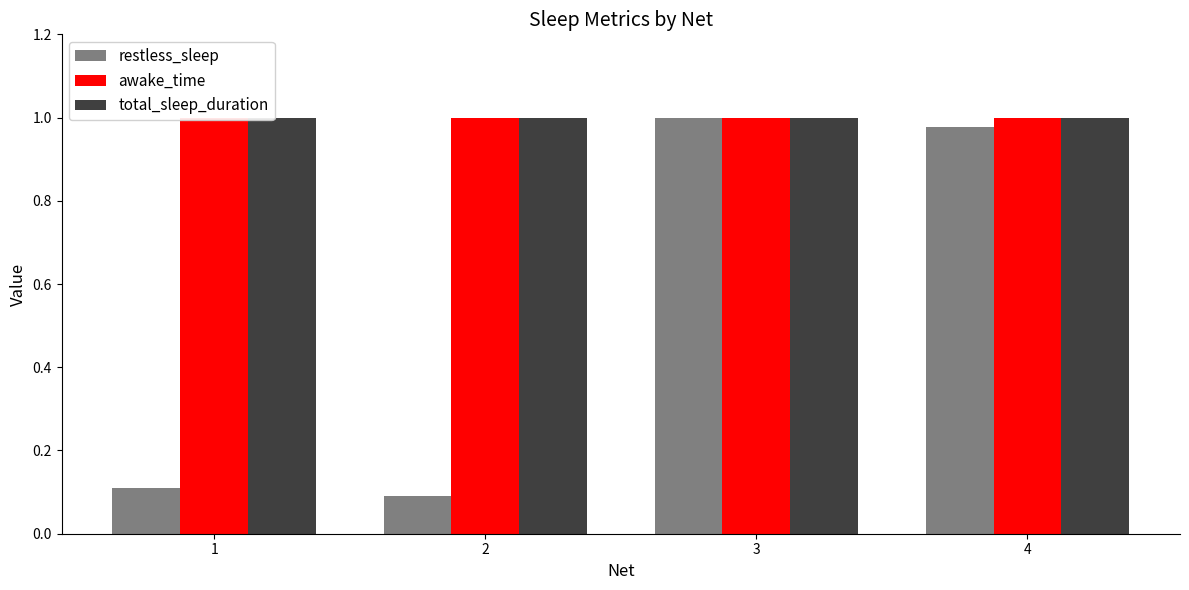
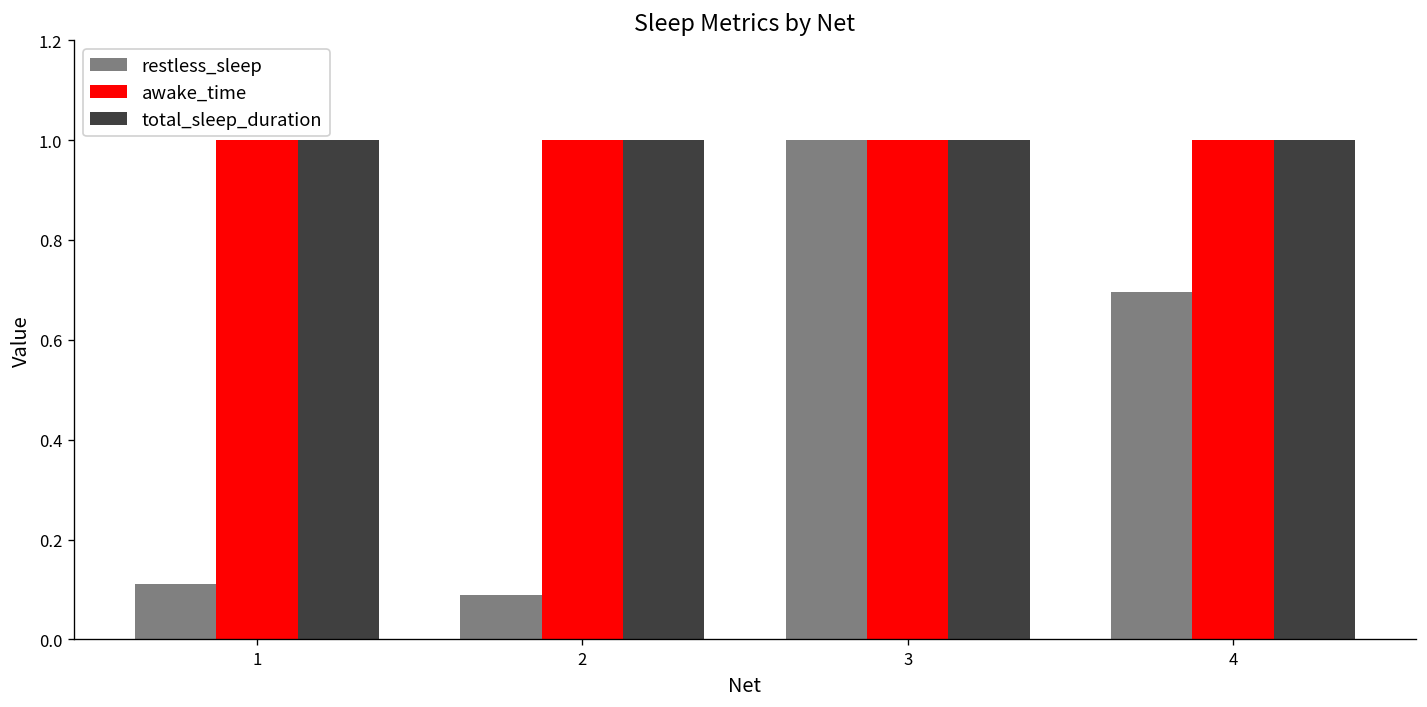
  {
    "restless_sleep": {
      "1": 0.11,
      "2": 0.09,
      "3": 1.00,
-     "4": 0.98
+     "4": 0.70
    },
    "awake_time": {
      "2": 1.00,
      "3": 1.00,
      "4": 1.00
    },
    "total_sleep_duration": {
      "1": 1.00,
      "2": 1.00,
      "3": 1.00,
      "4": 1.00
    }
  }
